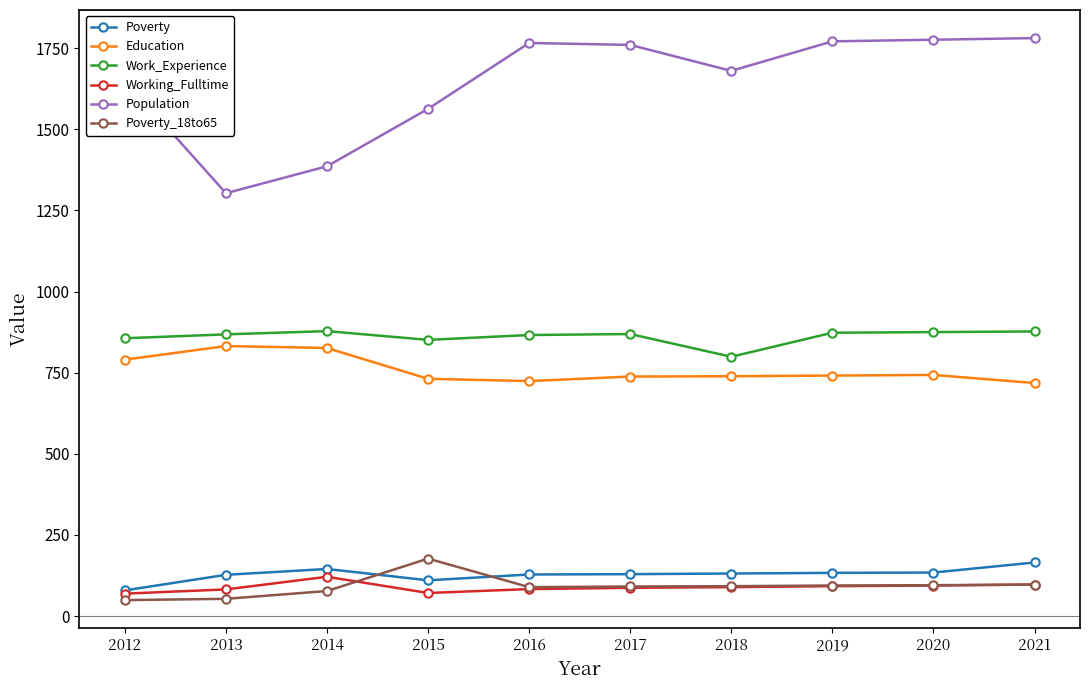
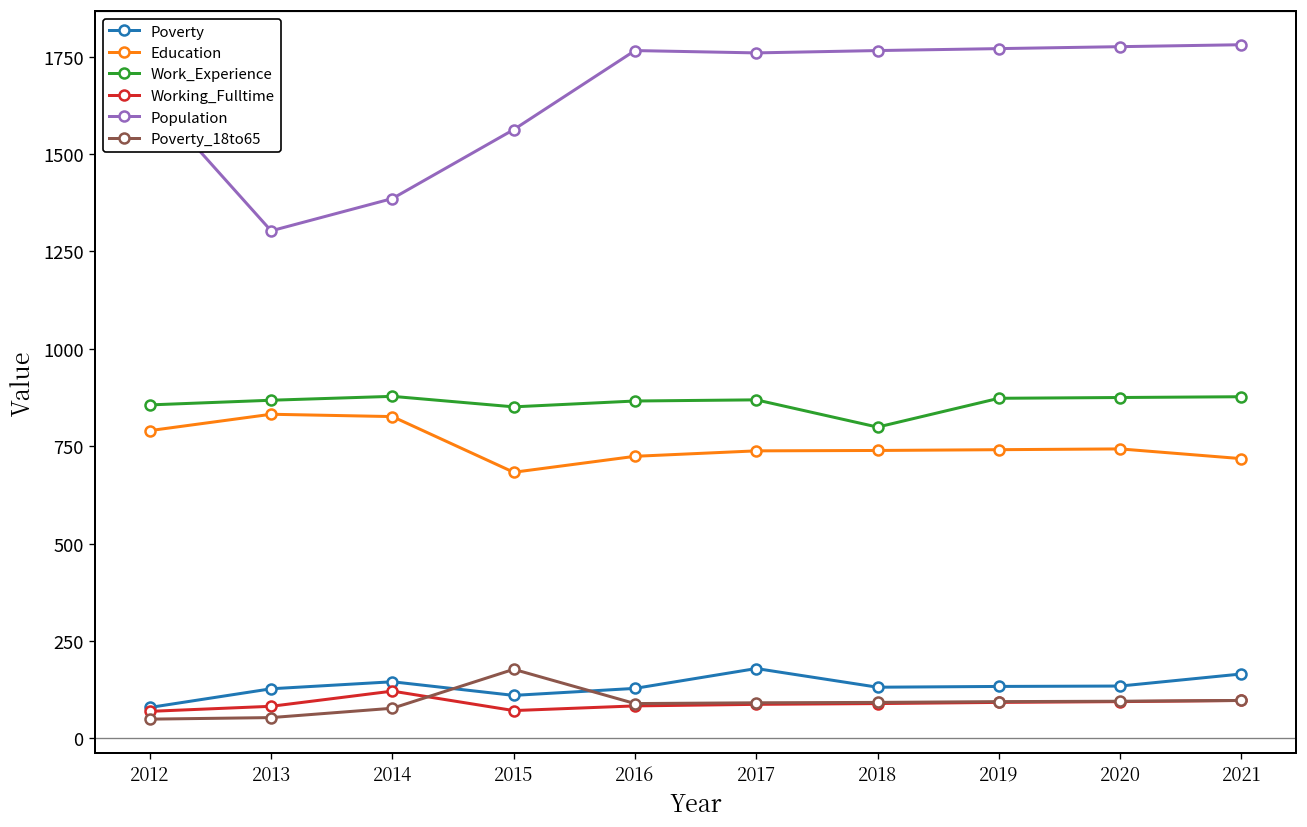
  {
    "Poverty": {
      "2012": 80,
      "2013": 130,
      "2014": 150,
      "2015": 110,
      "2016": 130,
-     "2017": 130,
+     "2017": 180,
      "2018": 130,
      "2019": 130,
      "2020": 130,
      "2021": 170
    },
    "Education": {
      "2012": 790,
      "2013": 830,
      "2014": 830,
-     "2015": 730,
+     "2015": 680,
      "2016": 720,
      "2017": 740,
      "2018": 740,
      "2019": 740,
      "2020": 740,
      "2021": 720
    },
    "Work_Experience": {
      "2012": 860,
      "2013": 870,
      "2014": 880,
      "2015": 850,
      "2016": 870,
      "2017": 870,
      "2018": 800,
      "2019": 870,
      "2020": 880,
      "2021": 880
    },
    "Working_Fulltime": {
      "2012": 70,
      "2013": 80,
      "2014": 120,
      "2015": 70
    },
    "Population": {
      "2013": 1300,
      "2014": 1390,
      "2015": 1560,
      "2016": 1770,
      "2017": 1760,
-     "2018": 1680,
+     "2018": 1770,
      "2019": 1770,
      "2020": 1780,
      "2021": 1780
    },
    "Poverty_18to65": {
      "2012": 50,
      "2013": 50,
      "2014": 80,
      "2015": 180
    }
  }
